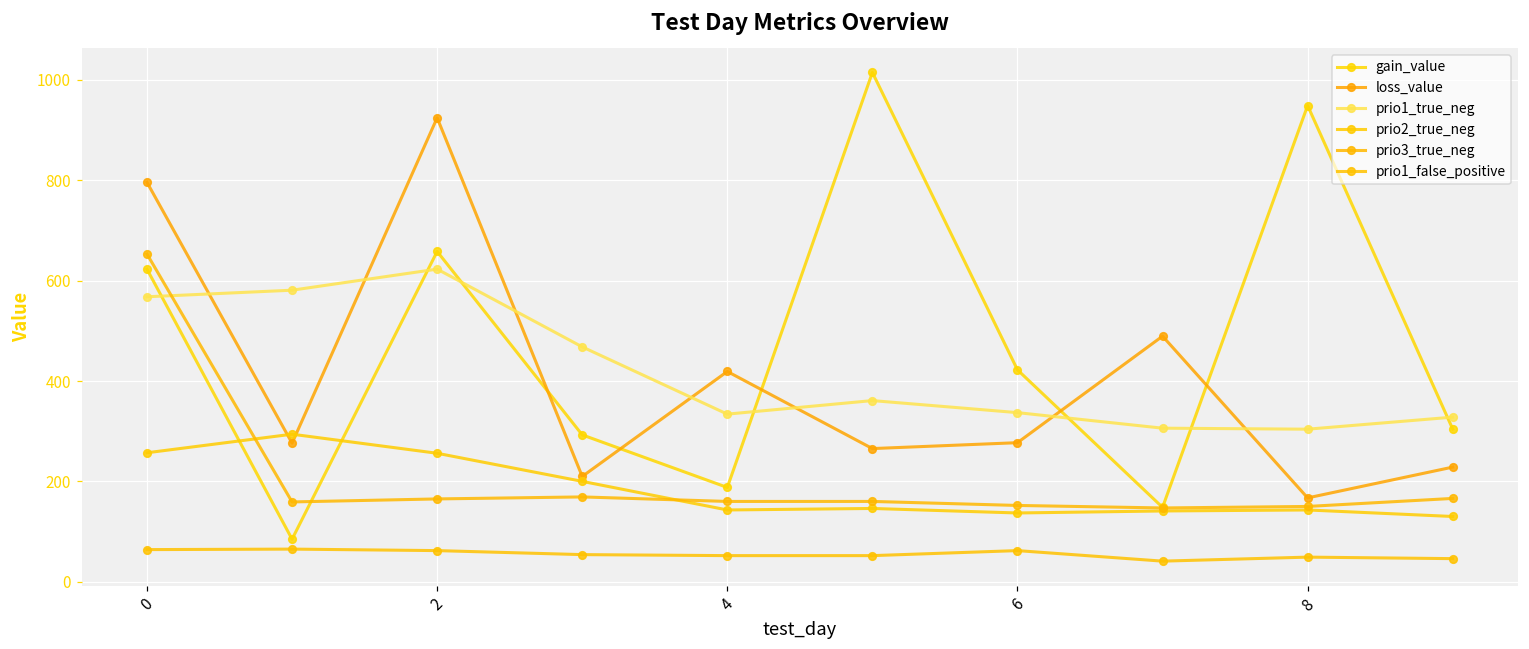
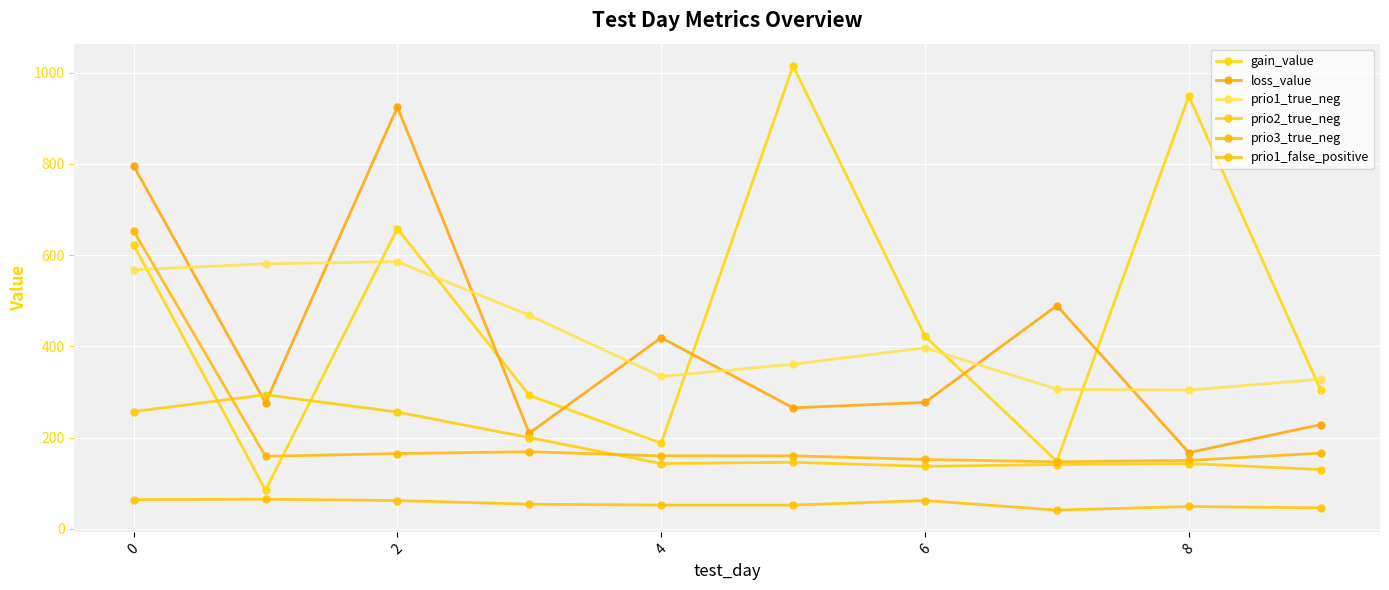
  {
    "prio1_true_neg": {
      "0": 570,
-     "2": 620,
+     "2": 590,
      "4": 330,
-     "6": 340,
+     "6": 400,
      "8": 300
    }
  }
